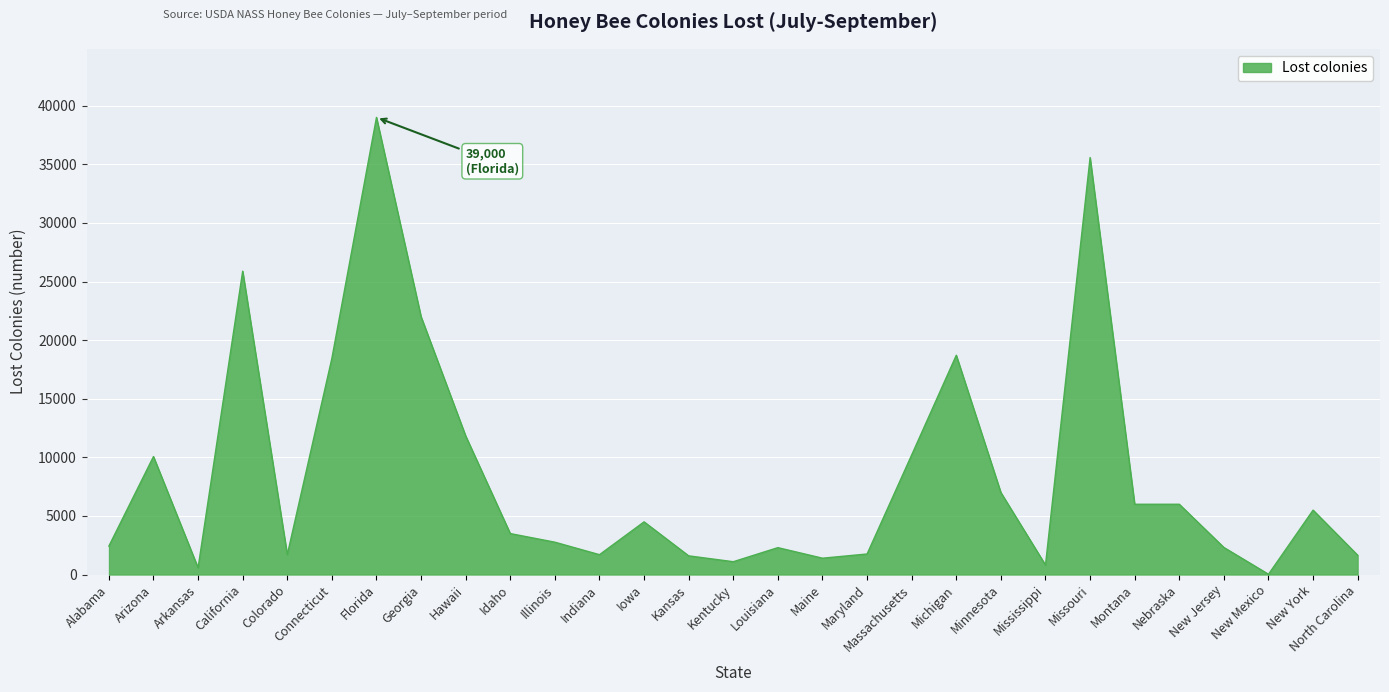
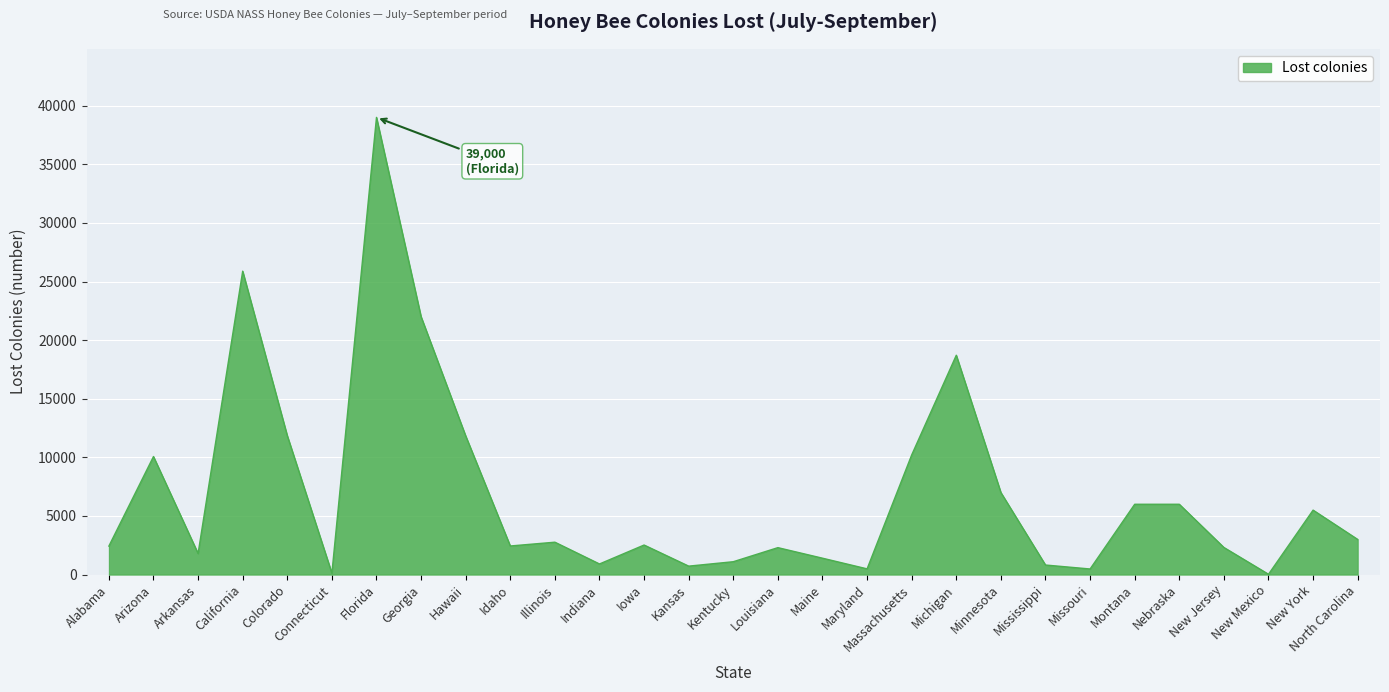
  {
    "Alabama": 2400,
    "Arizona": 10100,
-   "Arkansas": 600,
+   "Arkansas": 1800,
    "California": 25900,
-   "Colorado": 1700,
-   "Connecticut": 18400,
+   "Colorado": 11900,
+   "Connecticut": 100,
    "Georgia": 22000,
    "Hawaii": 11800,
-   "Idaho": 3500,
+   "Idaho": 2400,
    "Illinois": 2800,
-   "Indiana": 1700,
-   "Iowa": 4500,
-   "Kansas": 1600,
+   "Indiana": 900,
+   "Iowa": 2500,
+   "Kansas": 700,
    "Kentucky": 1100,
    "Louisiana": 2300,
    "Maine": 1400,
-   "Maryland": 1800,
+   "Maryland": 500,
    "Massachusetts": 10200,
    "Michigan": 18700,
    "Minnesota": 7000,
    "Mississippi": 800,
-   "Missouri": 35600,
+   "Missouri": 500,
    "Montana": 6000,
    "Nebraska": 6000,
    "New Jersey": 2300,
    "New Mexico": 0,
    "New York": 5500,
-   "North Carolina": 1700
+   "North Carolina": 3000
  }
